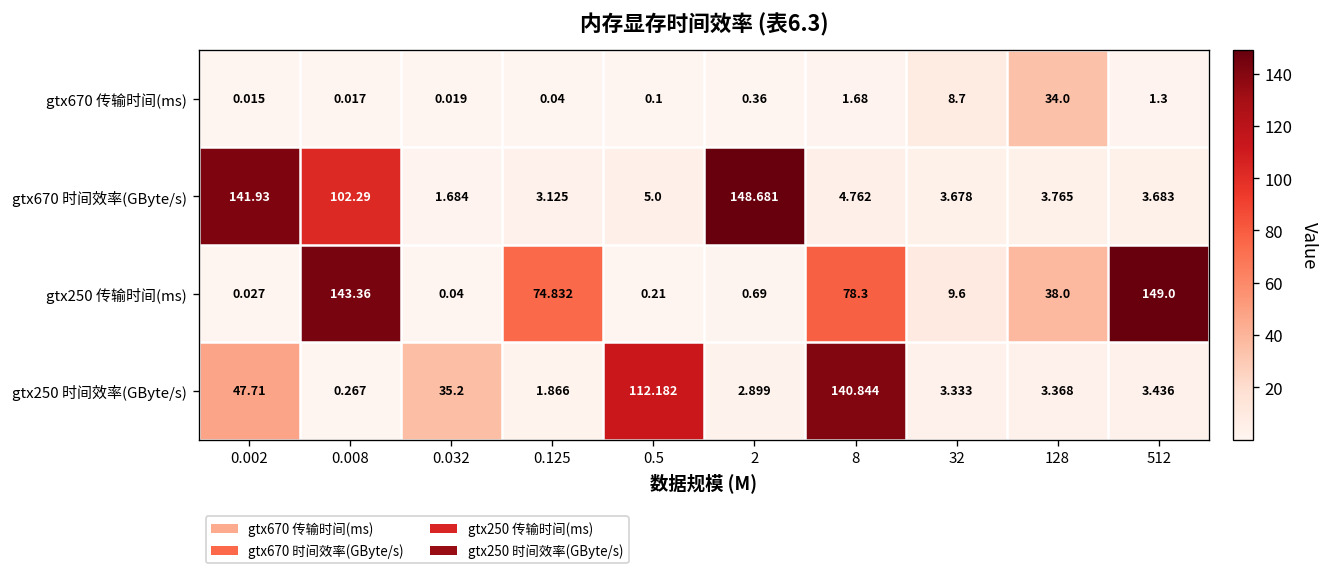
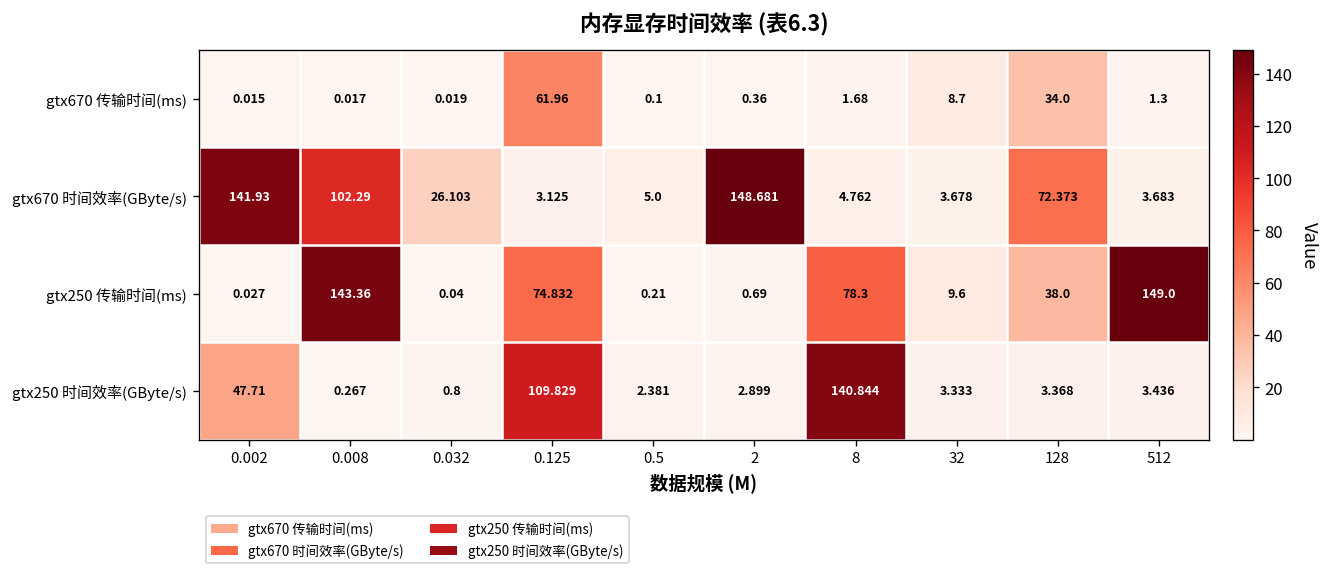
  {
    "gtx670 传输时间(ms)": {
      "0.002": 0.015,
      "0.008": 0.017,
      "0.032": 0.019,
-     "0.125": 0.04,
+     "0.125": 61.96,
      "0.5": 0.1,
      "2": 0.36,
      "8": 1.68,
      "32": 8.7,
      "128": 34.0,
      "512": 1.3
    },
    "gtx670 时间效率(GByte/s)": {
      "0.002": 141.93,
      "0.008": 102.29,
-     "0.032": 1.684,
+     "0.032": 26.103,
      "0.125": 3.125,
      "0.5": 5.0,
      "2": 148.681,
      "8": 4.762,
      "32": 3.678,
-     "128": 3.765,
+     "128": 72.373,
      "512": 3.683
    },
    "gtx250 传输时间(ms)": {
      "0.002": 0.027,
      "0.008": 143.36,
      "0.032": 0.04,
      "0.125": 74.832,
      "0.5": 0.21,
      "2": 0.69,
      "8": 78.3,
      "32": 9.6,
      "128": 38.0,
      "512": 149.0
    },
    "gtx250 时间效率(GByte/s)": {
      "0.002": 47.71,
      "0.008": 0.267,
-     "0.032": 35.2,
-     "0.125": 1.866,
-     "0.5": 112.182,
+     "0.032": 0.8,
+     "0.125": 109.829,
+     "0.5": 2.381,
      "2": 2.899,
      "8": 140.844,
      "32": 3.333,
      "128": 3.368,
      "512": 3.436
    }
  }
